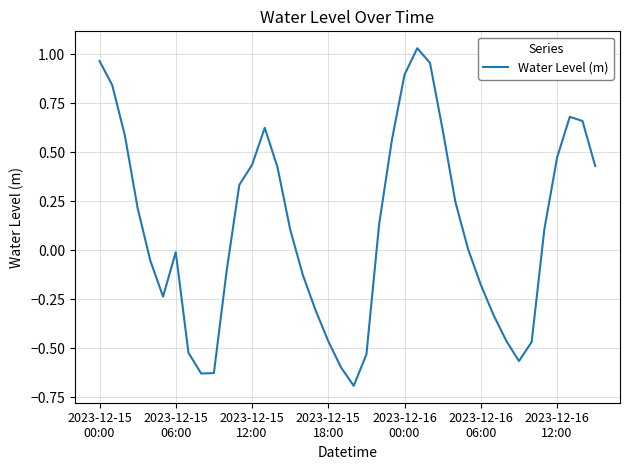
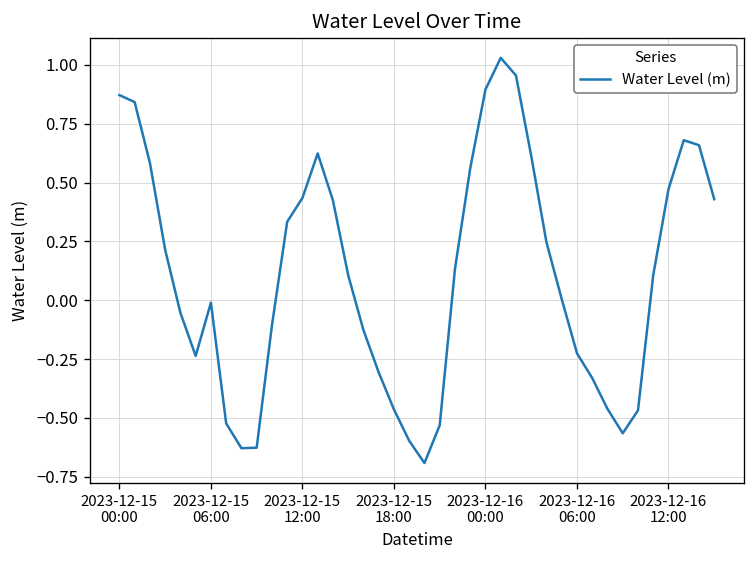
  {
-   "2023-12-15 00:00": 0.96,
+   "2023-12-15 00:00": 0.87,
    "2023-12-15 06:00": -0.01,
    "2023-12-15 12:00": 0.43,
    "2023-12-15 18:00": -0.46,
    "2023-12-16 00:00": 0.90,
-   "2023-12-16 06:00": -0.18,
+   "2023-12-16 06:00": -0.23,
    "2023-12-16 12:00": 0.47
  }
